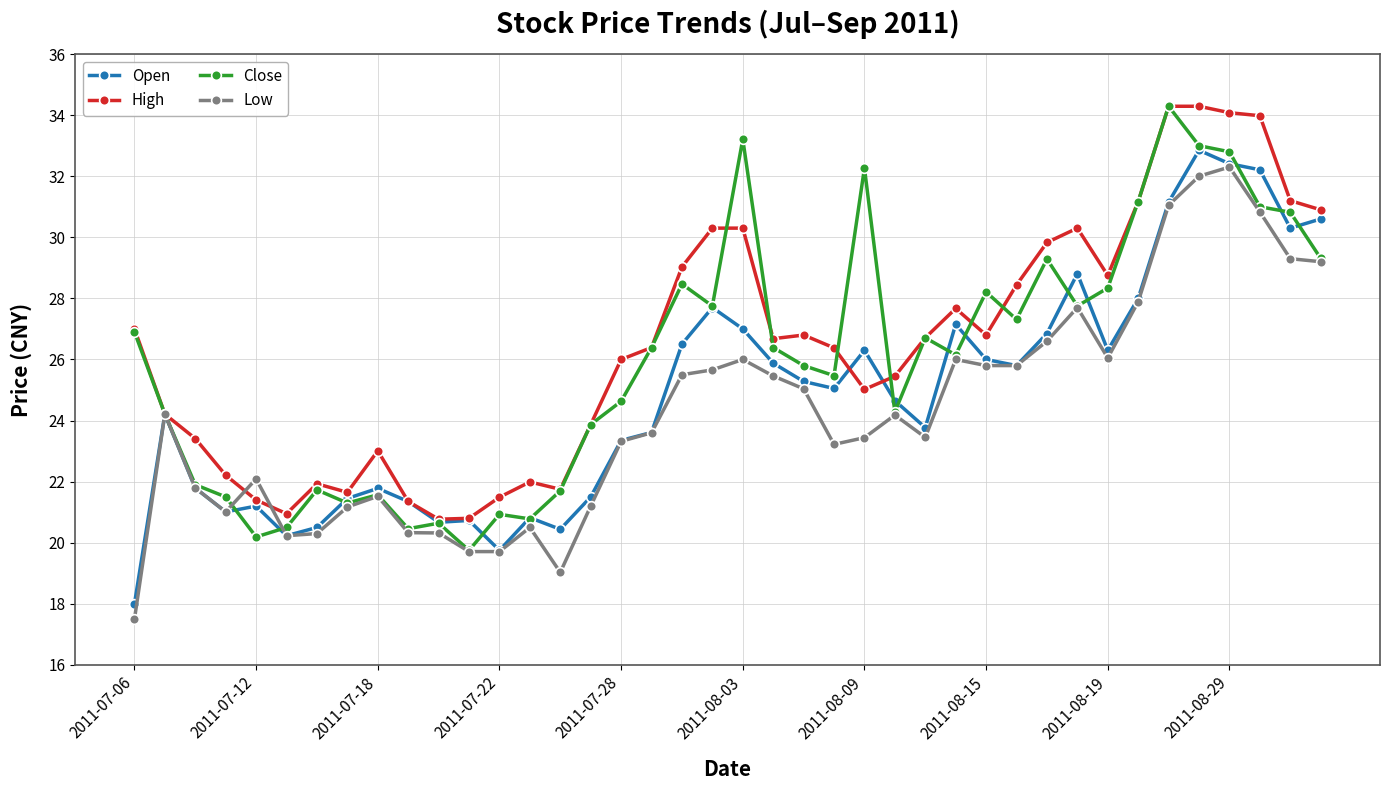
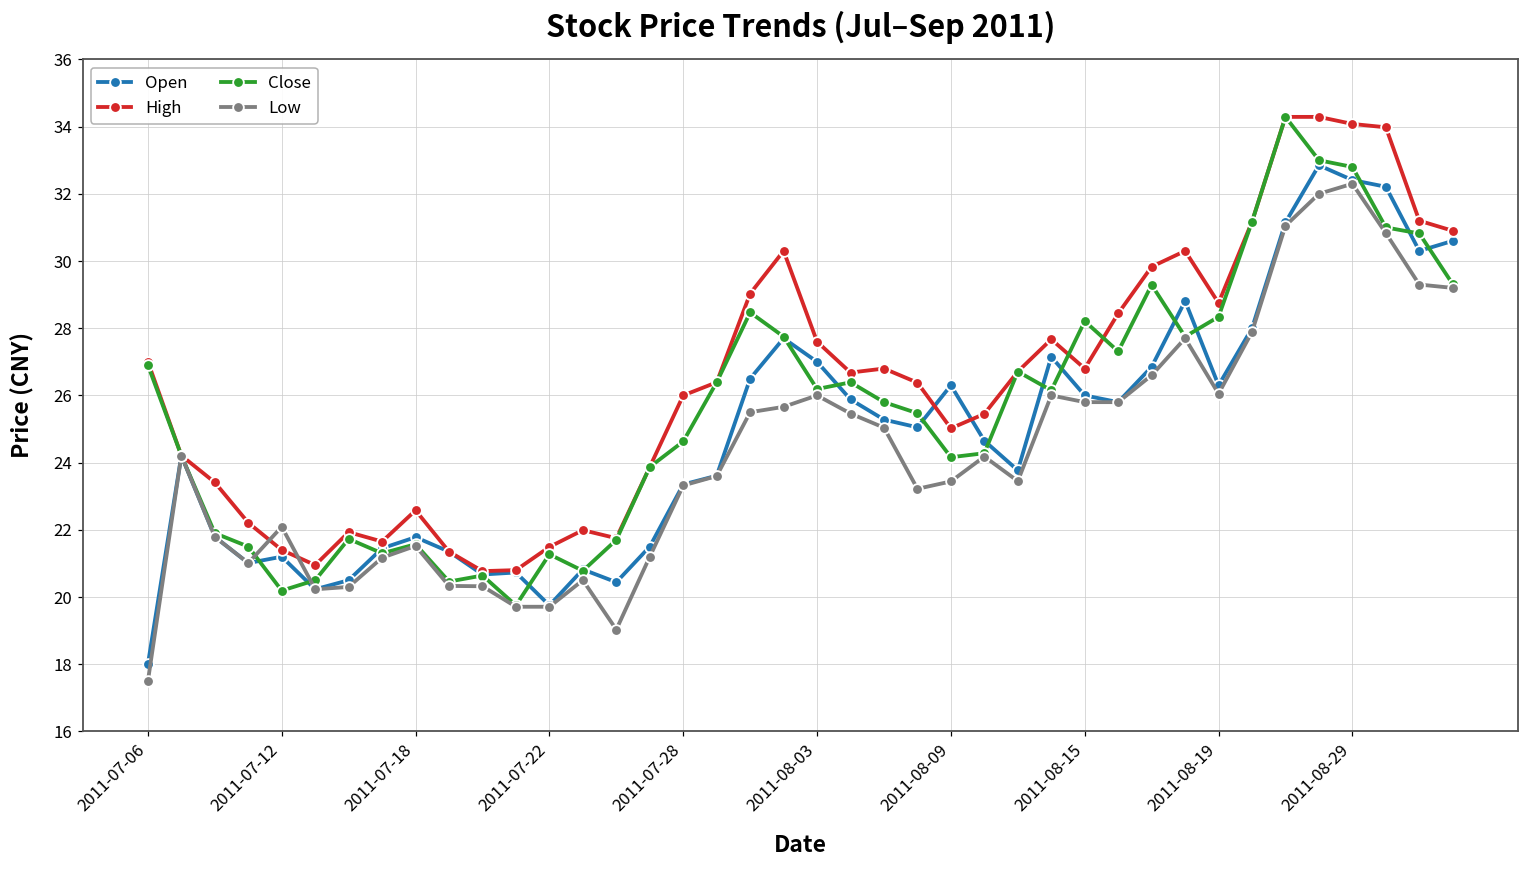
  {
    "Open": {
      "2011-07-06": 18.0,
      "2011-07-12": 21.2,
      "2011-07-18": 21.8,
      "2011-08-03": 27.0,
      "2011-08-09": 26.3,
      "2011-08-15": 26.0,
      "2011-08-19": 26.3,
      "2011-08-29": 32.4
    },
    "High": {
      "2011-07-06": 27.0,
      "2011-07-12": 21.4,
-     "2011-07-18": 23.0,
+     "2011-07-18": 22.6,
      "2011-07-22": 21.5,
      "2011-07-28": 26.0,
-     "2011-08-03": 30.3,
+     "2011-08-03": 27.6,
      "2011-08-09": 25.0,
      "2011-08-15": 26.8,
      "2011-08-19": 28.8,
      "2011-08-29": 34.1
    },
    "Close": {
      "2011-07-06": 26.9,
      "2011-07-12": 20.2,
-     "2011-07-22": 20.9,
+     "2011-07-22": 21.3,
      "2011-07-28": 24.6,
-     "2011-08-03": 33.2,
-     "2011-08-09": 32.3,
+     "2011-08-03": 26.2,
+     "2011-08-09": 24.2,
      "2011-08-15": 28.2,
      "2011-08-19": 28.3,
      "2011-08-29": 32.8
    },
    "Low": {
      "2011-07-06": 17.5,
      "2011-07-12": 22.1,
      "2011-08-03": 26.0,
      "2011-08-09": 23.4,
      "2011-08-15": 25.8,
      "2011-08-19": 26.1,
      "2011-08-29": 32.3
    }
  }
